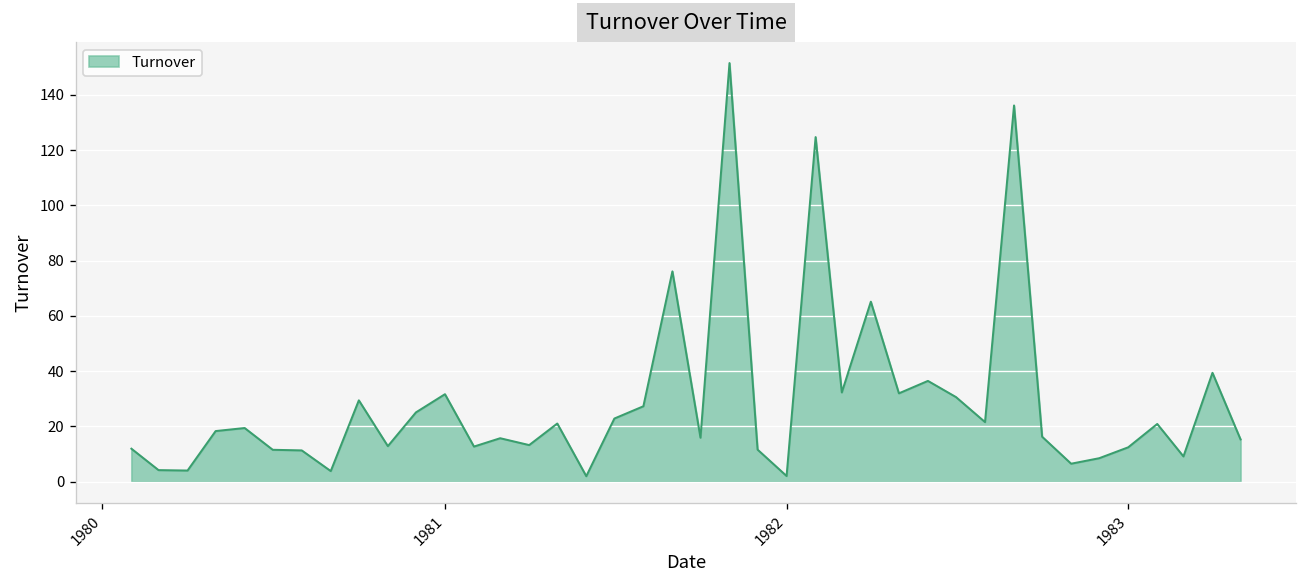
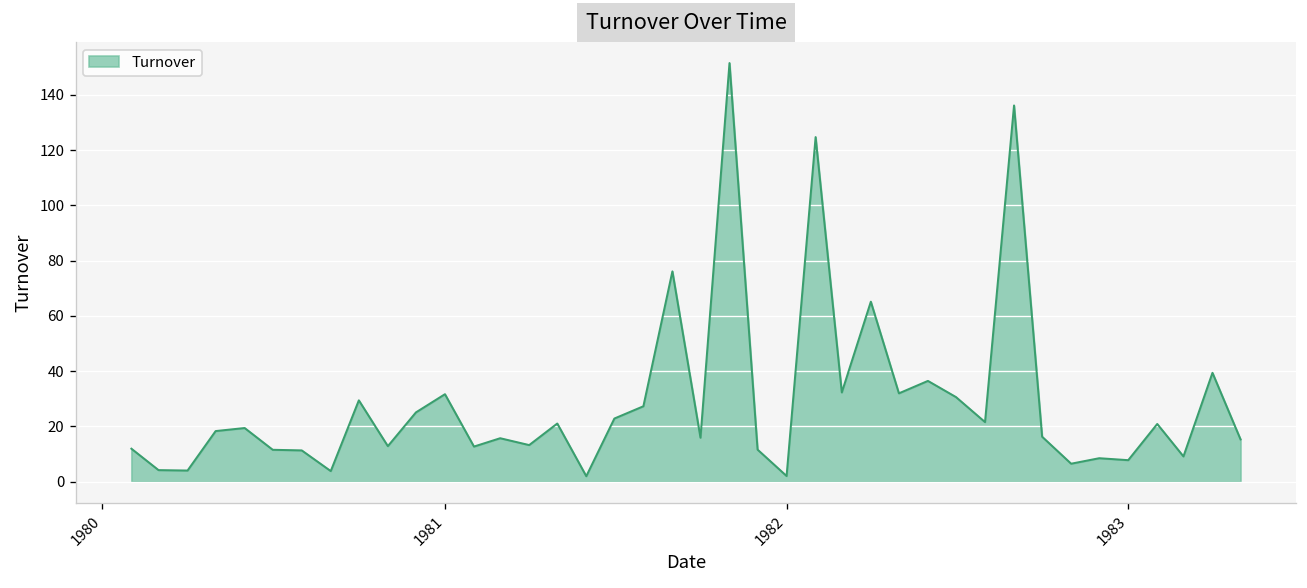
  {
    "1981": 32,
    "1982": 2,
-   "1983": 12
+   "1983": 8
  }
